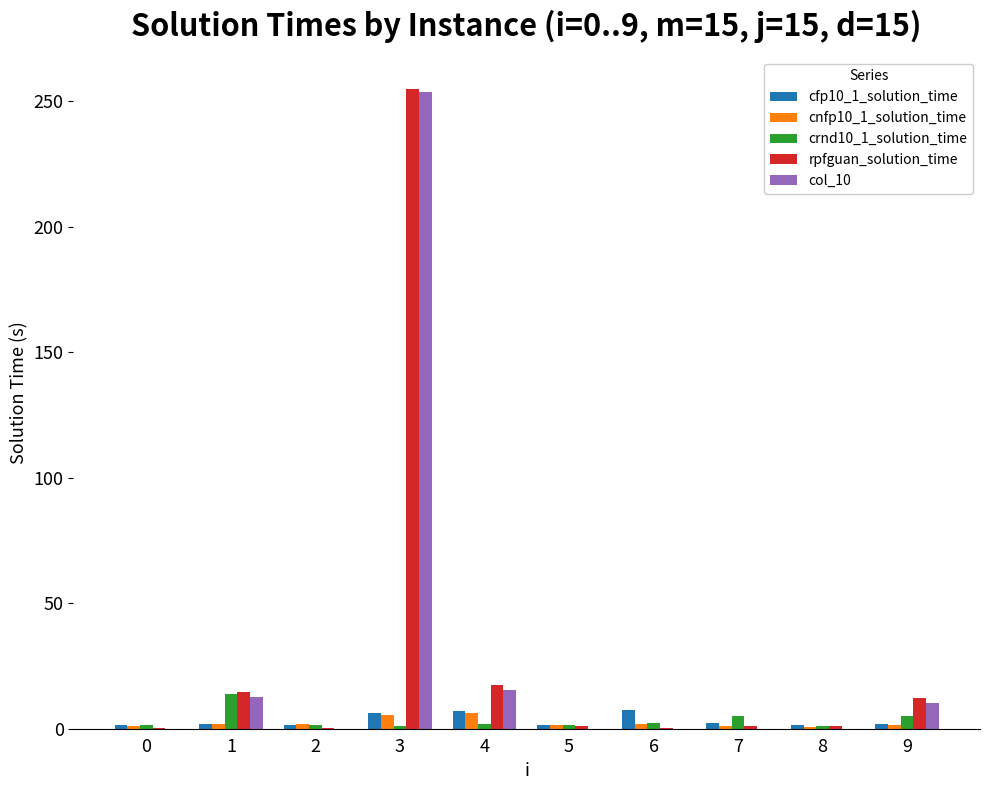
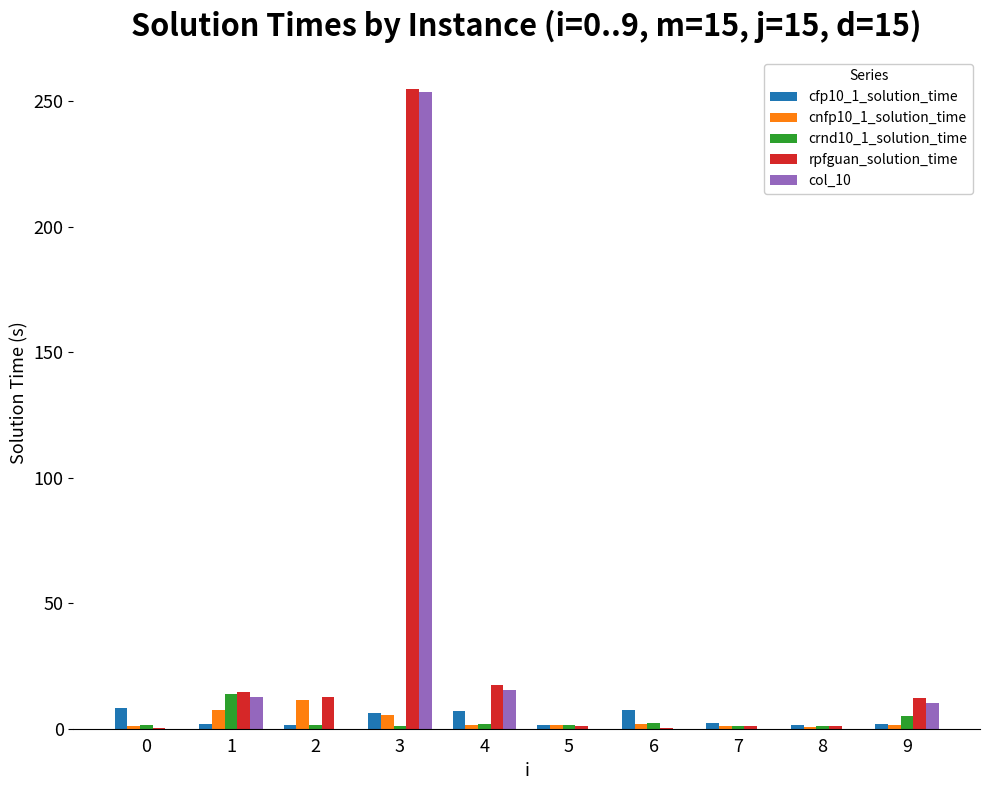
  {
    "cfp10_1_solution_time": {
-     "0": 1,
+     "0": 8,
      "1": 2,
      "2": 2,
      "3": 6,
      "4": 7,
      "5": 2,
      "6": 8,
      "7": 2,
      "8": 1,
      "9": 2
    },
    "cnfp10_1_solution_time": {
      "0": 1,
-     "1": 2,
-     "2": 2,
+     "1": 8,
+     "2": 11,
      "3": 6,
-     "4": 6,
+     "4": 1,
      "5": 1,
      "6": 2,
      "7": 1,
      "9": 1
    },
    "crnd10_1_solution_time": {
      "0": 1,
      "1": 14,
      "2": 2,
      "3": 1,
      "4": 2,
      "5": 2,
      "6": 2,
-     "7": 5,
+     "7": 1,
      "9": 5
    },
    "rpfguan_solution_time": {
      "1": 15,
-     "2": 0,
+     "2": 13,
      "3": 255,
      "4": 18,
      "7": 1,
      "9": 12
    },
    "col_10": {
      "1": 13,
      "3": 254,
      "4": 15,
      "9": 10
    }
  }
